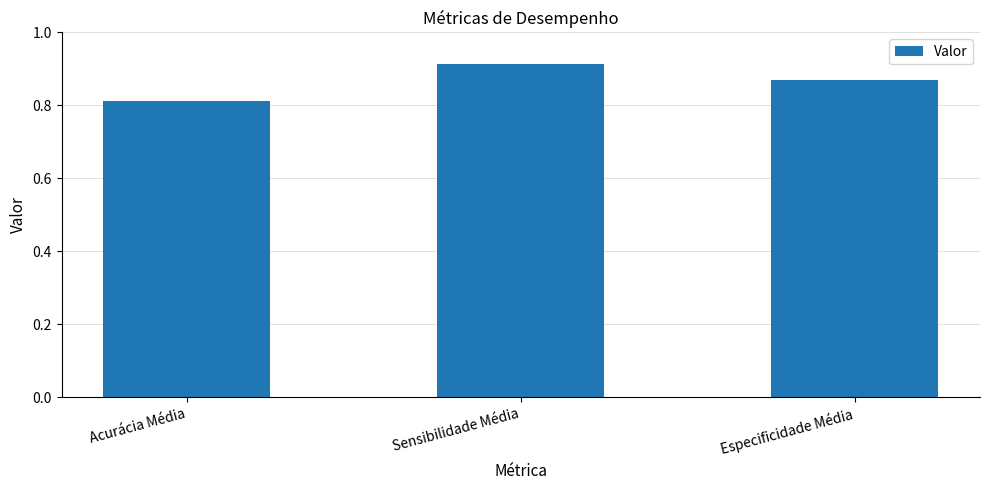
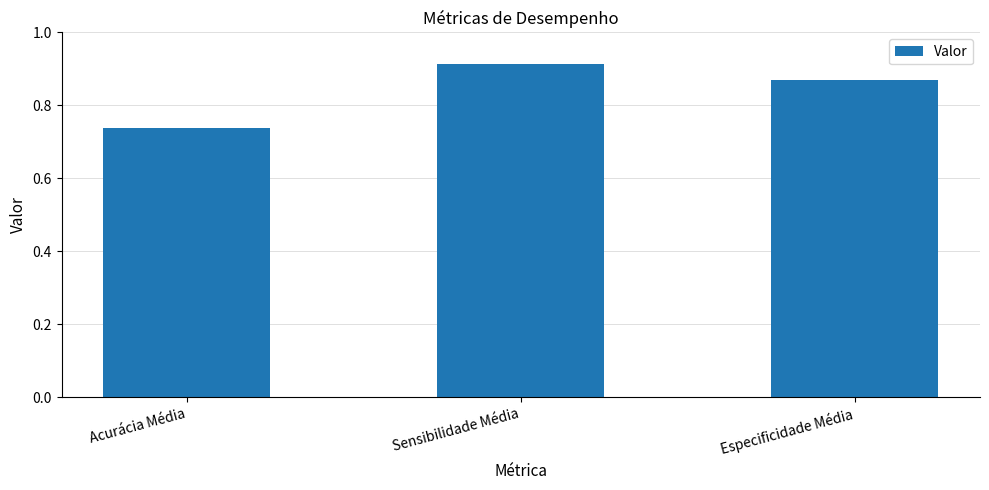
  {
-   "Acurácia Média": 0.81,
+   "Acurácia Média": 0.74,
    "Sensibilidade Média": 0.91,
    "Especificidade Média": 0.87
  }
